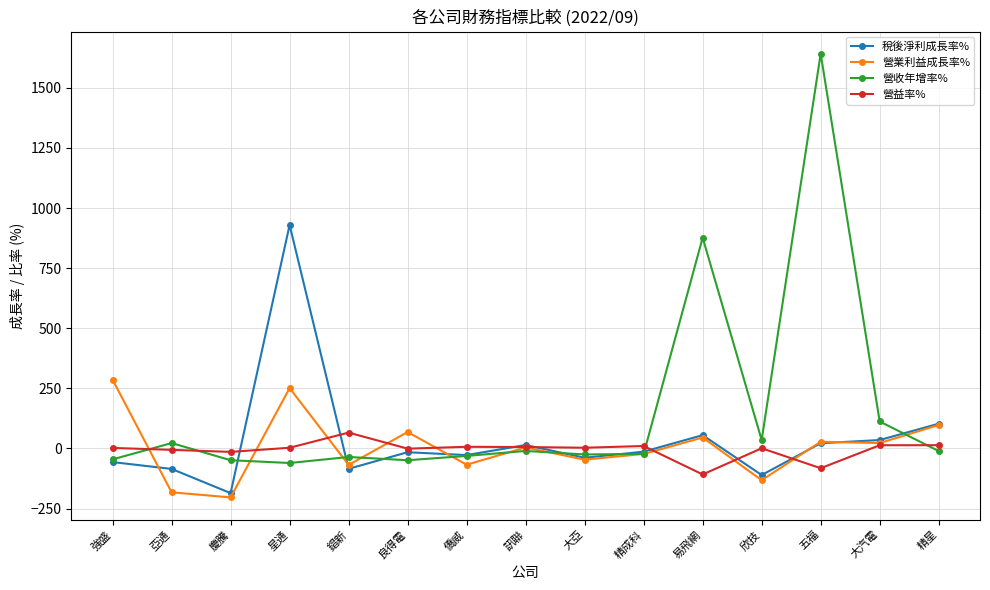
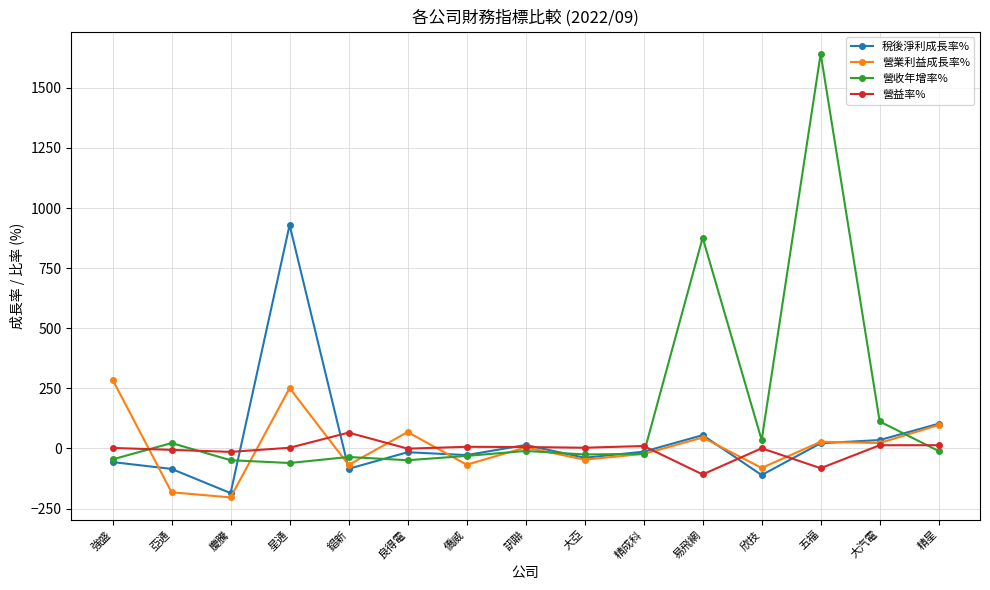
  {
    "稅後淨利成長率%": {
      "強盛": -60,
      "亞通": -90,
      "慶騰": -190,
      "星通": 930,
      "錩新": -80,
      "良得電": -20,
      "欣技": -110,
      "大汽電": 30
    },
    "營業利益成長率%": {
      "強盛": 290,
      "亞通": -180,
      "慶騰": -200,
      "星通": 250,
      "錩新": -70,
      "良得電": 70,
      "僑威": -70,
-     "欣技": -130
+     "欣技": -80
    },
    "營收年增率%": {
      "強盛": -50,
      "亞通": 20,
      "慶騰": -50,
      "星通": -60,
      "錩新": -40,
      "良得電": -50,
      "訊聯": -10,
      "大亞": -30,
      "易飛網": 880,
      "欣技": 30,
      "五福": 1640,
      "大汽電": 110,
      "精星": -10
    },
    "營益率%": {
      "強盛": 0,
      "亞通": -10,
      "慶騰": -10,
      "星通": 0,
      "錩新": 70,
      "良得電": 0,
      "僑威": 10,
      "大亞": 0,
      "精成科": 10,
      "易飛網": -110,
      "欣技": 0,
      "五福": -80,
      "精星": 10
    }
  }
